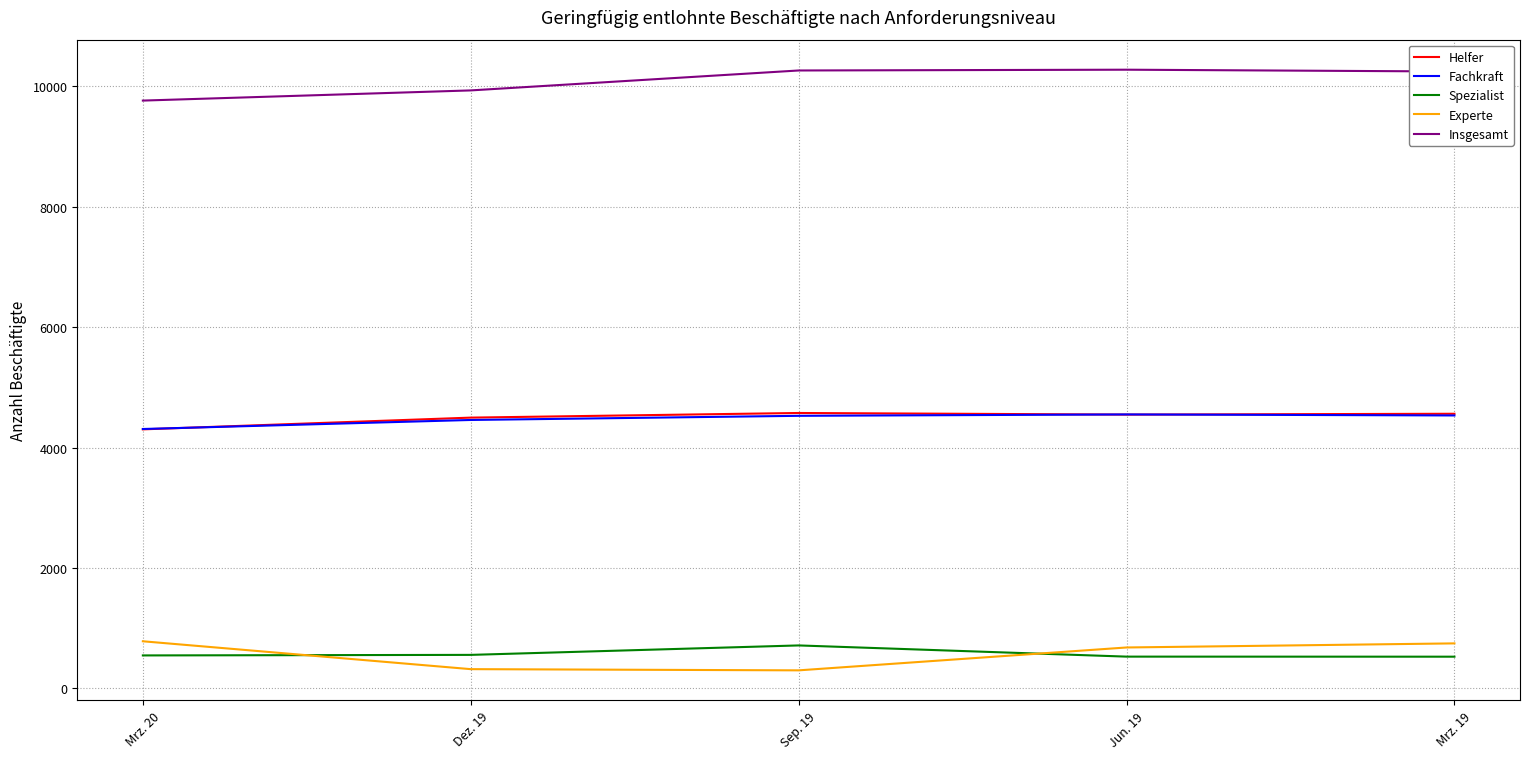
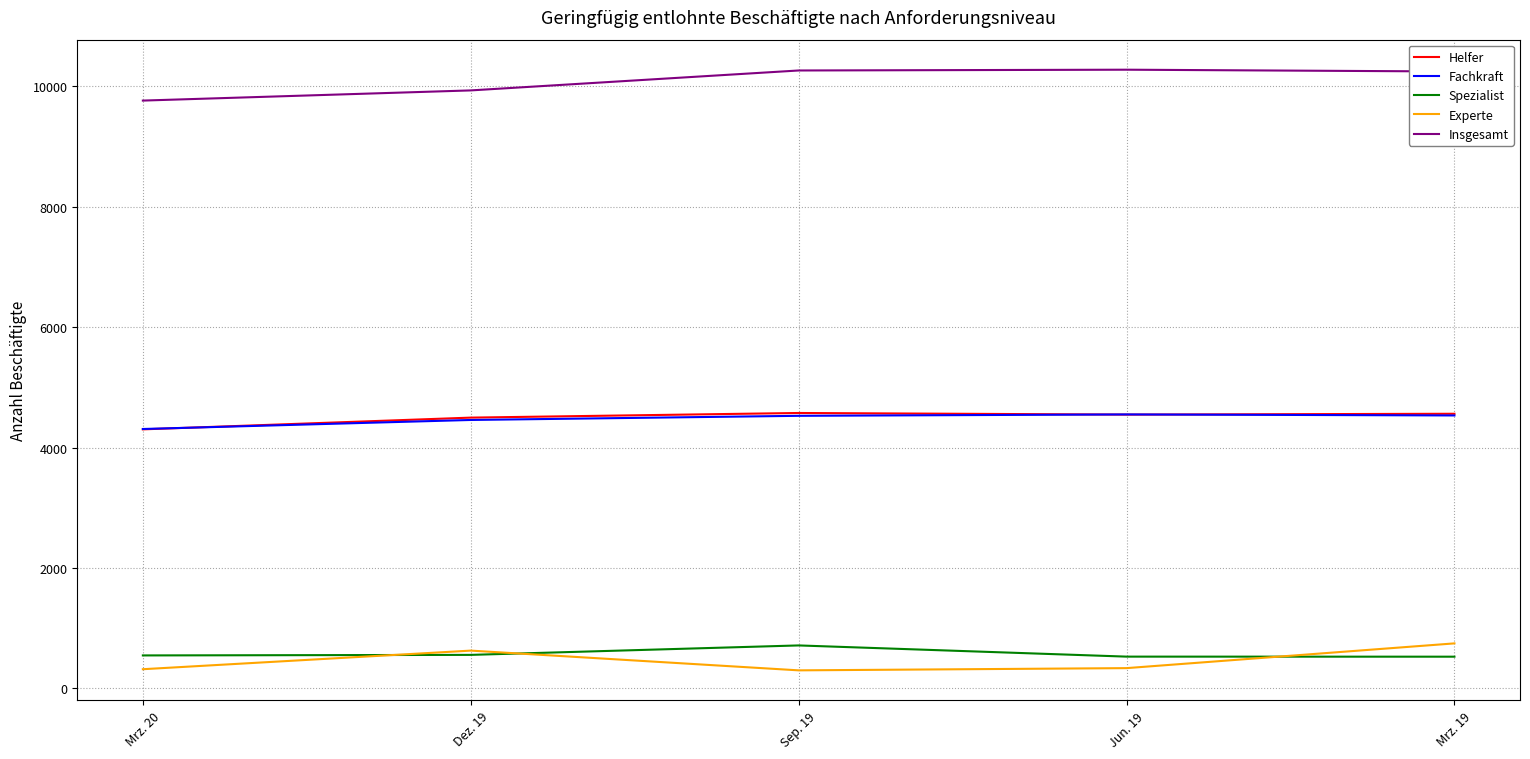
  {
    "Helfer": {
      "Sep. 19": 4600
    },
    "Fachkraft": {
      "Sep. 19": 4500
    },
    "Spezialist": {
      "Mrz. 20": 500,
      "Dez. 19": 600,
      "Sep. 19": 700,
      "Jun. 19": 500,
      "Mrz. 19": 500
    },
    "Experte": {
-     "Mrz. 20": 800,
-     "Dez. 19": 300,
+     "Mrz. 20": 300,
+     "Dez. 19": 600,
      "Sep. 19": 300,
-     "Jun. 19": 700,
+     "Jun. 19": 300,
      "Mrz. 19": 700
    },
    "Insgesamt": {
      "Mrz. 20": 9800,
      "Dez. 19": 9900,
      "Sep. 19": 10300,
      "Jun. 19": 10300
    }
  }
